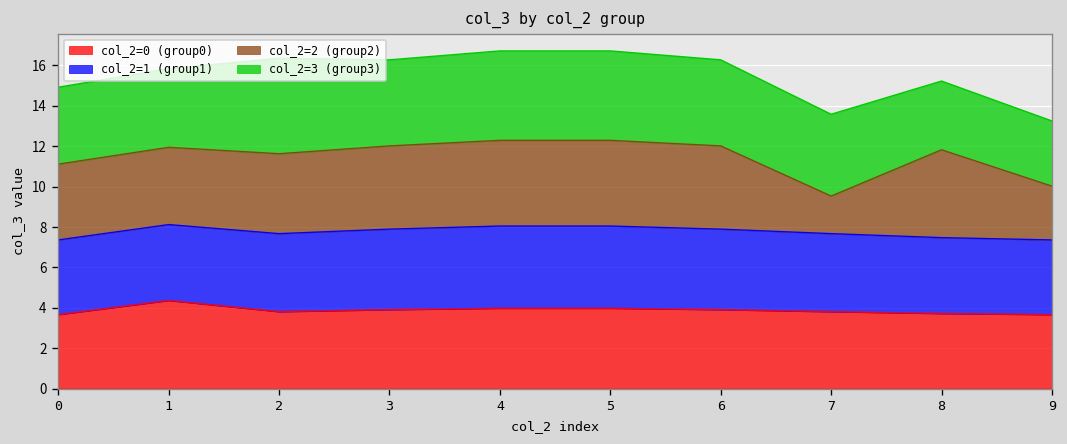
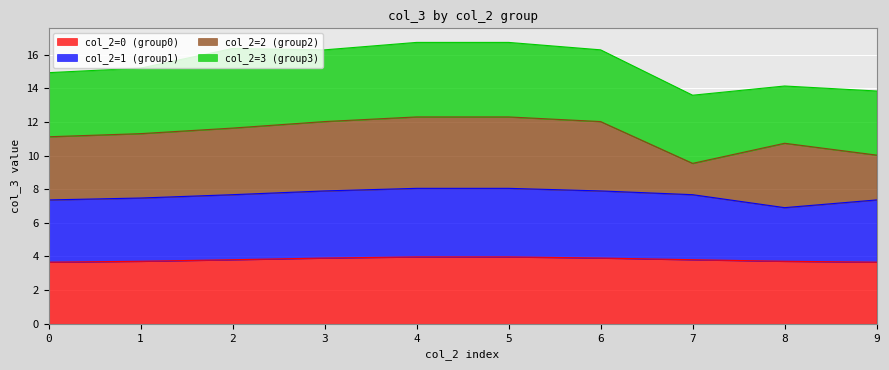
  {
    "col_2=0 (group0)": {
      "0": 3.7,
-     "1": 4.4,
+     "1": 3.7,
      "2": 3.8,
      "3": 3.9,
      "4": 4.0,
      "5": 4.0,
      "6": 3.9,
      "7": 3.8,
      "8": 3.7,
      "9": 3.7
    },
    "col_2=1 (group1)": {
      "0": 3.7,
      "1": 3.8,
      "2": 3.9,
      "3": 4.0,
      "4": 4.1,
      "5": 4.1,
      "6": 4.0,
      "7": 3.9,
-     "8": 3.8,
+     "8": 3.2,
      "9": 3.7
    },
    "col_2=2 (group2)": {
      "0": 3.8,
      "1": 3.8,
      "2": 4.0,
      "3": 4.1,
      "4": 4.2,
      "5": 4.2,
      "6": 4.1,
      "7": 1.9,
-     "8": 4.4,
+     "8": 3.8,
      "9": 2.7
    },
    "col_2=3 (group3)": {
      "0": 3.8,
      "3": 4.3,
      "4": 4.4,
      "5": 4.4,
      "6": 4.3,
      "7": 4.0,
      "8": 3.4,
-     "9": 3.2
+     "9": 3.8
    }
  }
